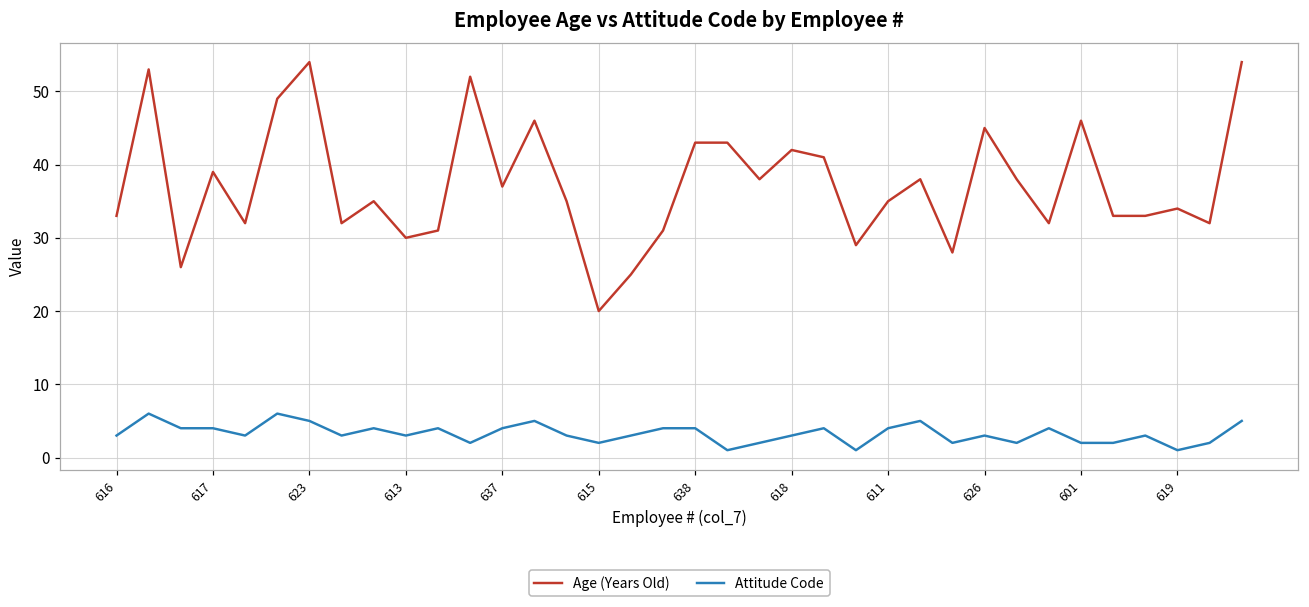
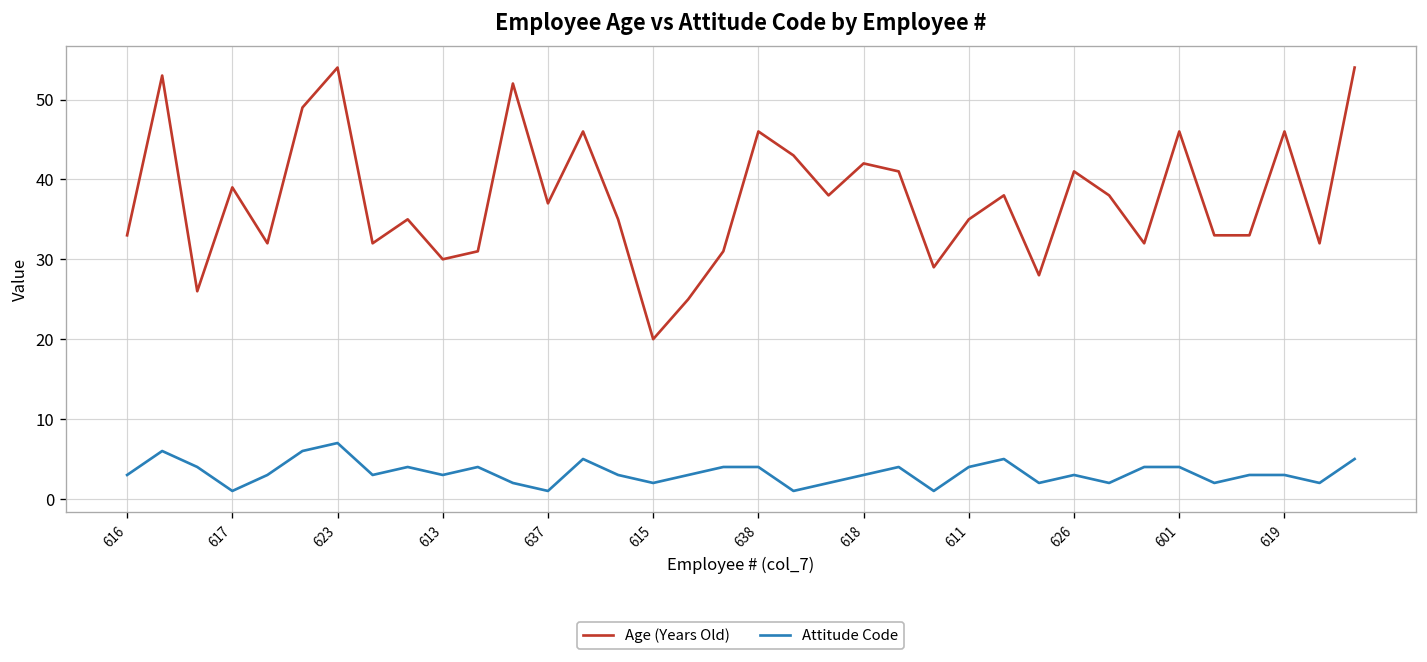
  {
    "Age (Years Old)": {
      "616": 33,
      "617": 39,
      "623": 54,
      "613": 30,
      "637": 37,
      "615": 20,
-     "638": 43,
+     "638": 46,
      "618": 42,
      "611": 35,
-     "626": 45,
+     "626": 41,
      "601": 46,
-     "619": 34
+     "619": 46
    },
    "Attitude Code": {
      "616": 3,
-     "617": 4,
-     "623": 5,
+     "617": 1,
+     "623": 7,
      "613": 3,
-     "637": 4,
+     "637": 1,
      "615": 2,
      "638": 4,
      "618": 3,
      "611": 4,
      "626": 3,
-     "601": 2,
-     "619": 1
+     "601": 4,
+     "619": 3
    }
  }
